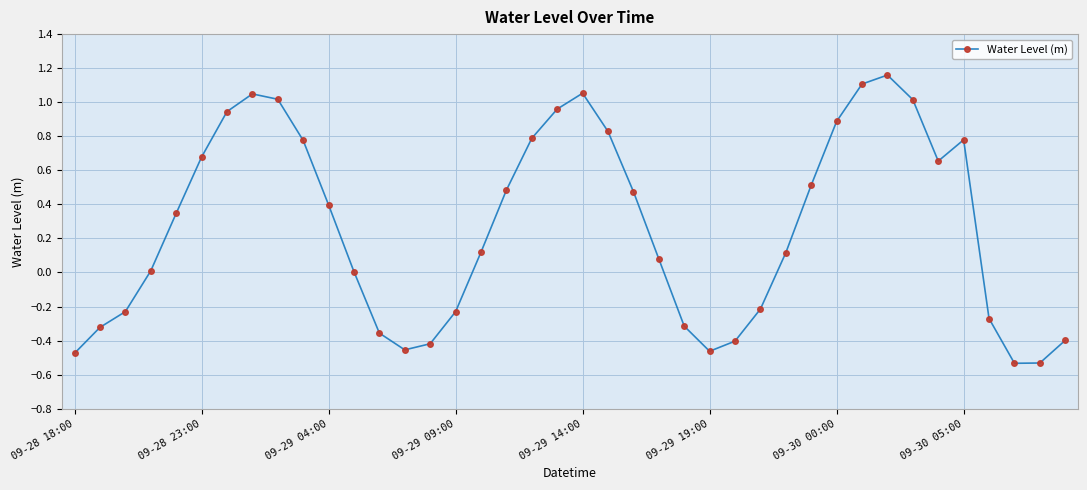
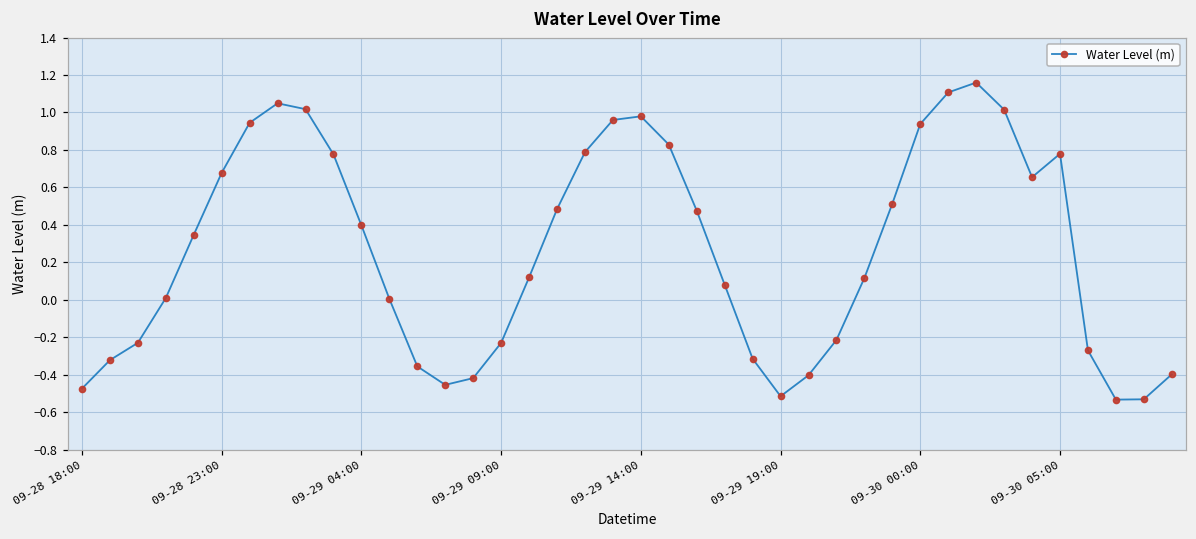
  {
    "09-28 18:00": -0.47,
    "09-28 23:00": 0.68,
    "09-29 04:00": 0.40,
    "09-29 09:00": -0.23,
-   "09-29 14:00": 1.05,
-   "09-29 19:00": -0.46,
-   "09-30 00:00": 0.89,
+   "09-29 14:00": 0.98,
+   "09-29 19:00": -0.52,
+   "09-30 00:00": 0.94,
    "09-30 05:00": 0.78
  }
